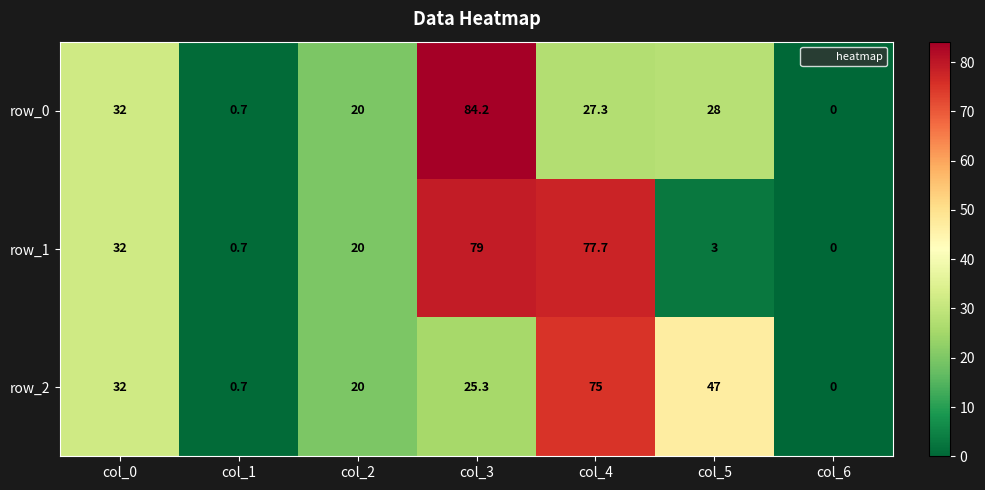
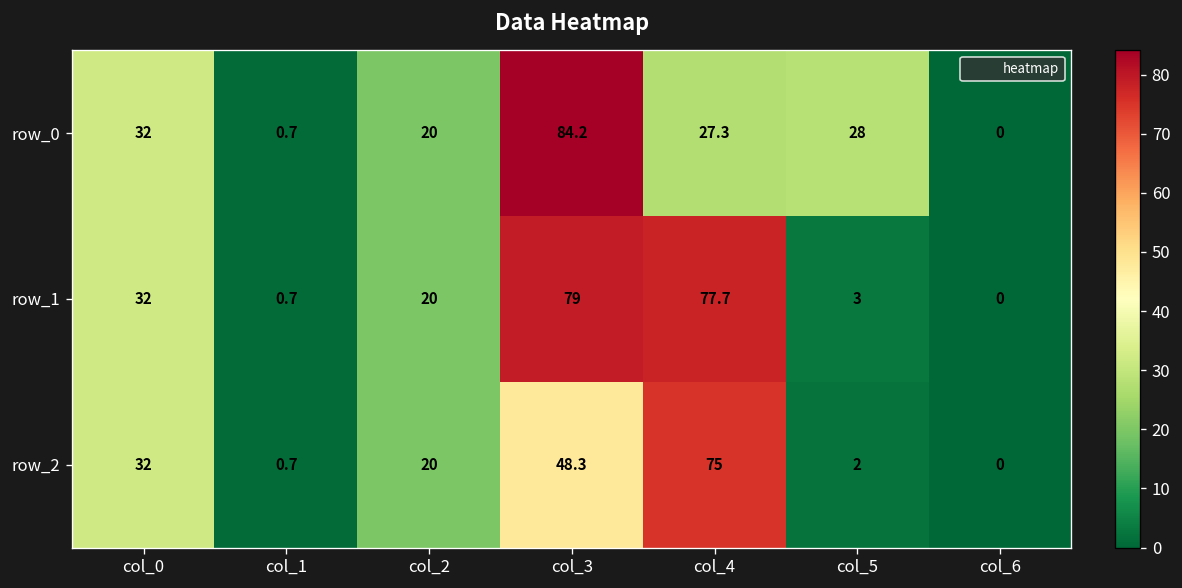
  {
    "row_0": {
      "col_0": 32,
      "col_1": 0.7,
      "col_2": 20,
      "col_3": 84.2,
      "col_4": 27.3,
      "col_5": 28,
      "col_6": 0
    },
    "row_1": {
      "col_0": 32,
      "col_1": 0.7,
      "col_2": 20,
      "col_3": 79,
      "col_4": 77.7,
      "col_5": 3,
      "col_6": 0
    },
    "row_2": {
      "col_0": 32,
      "col_1": 0.7,
      "col_2": 20,
-     "col_3": 25.3,
+     "col_3": 48.3,
      "col_4": 75,
-     "col_5": 47,
+     "col_5": 2,
      "col_6": 0
    }
  }
